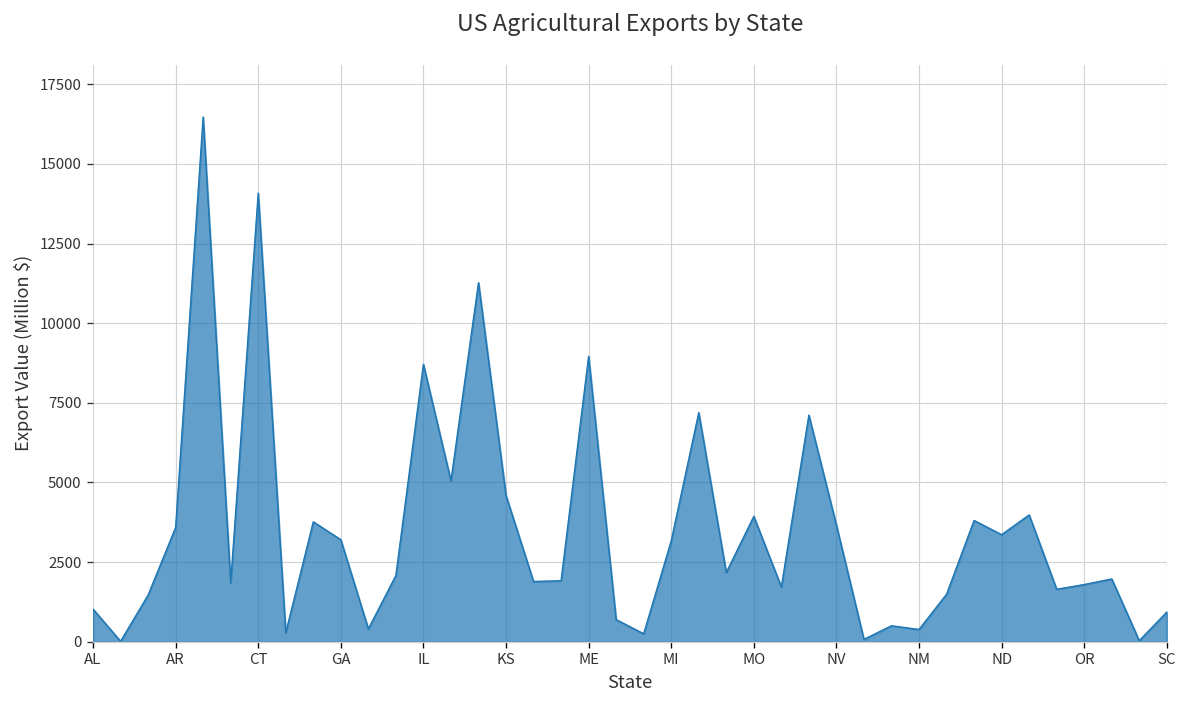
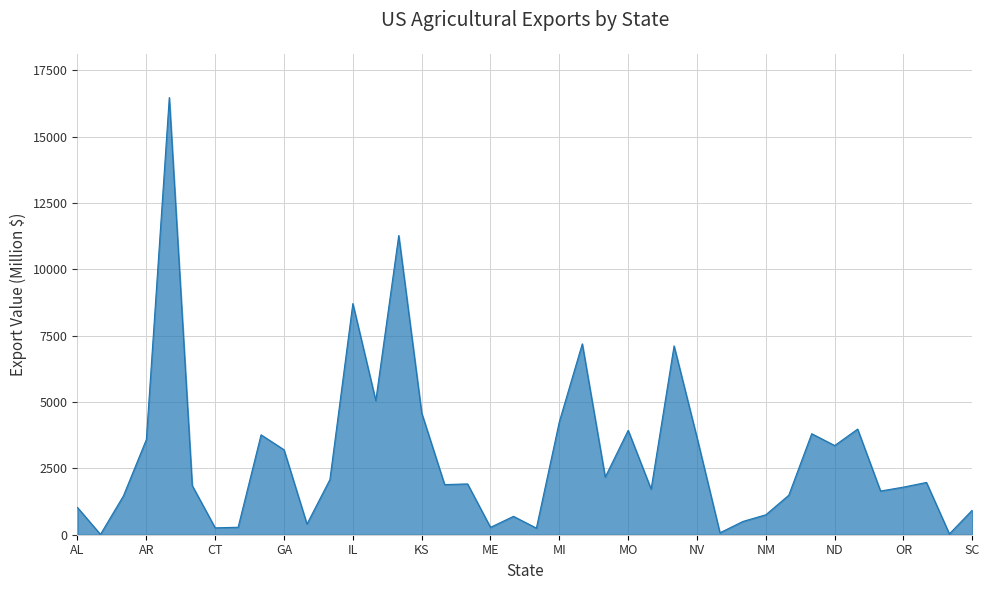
  {
    "AL": 1000,
    "AR": 3600,
-   "CT": 14100,
+   "CT": 300,
    "GA": 3200,
    "IL": 8700,
    "KS": 4600,
-   "ME": 9000,
-   "MI": 3200,
+   "ME": 300,
+   "MI": 4300,
    "MO": 3900,
    "NV": 3700,
-   "NM": 400,
+   "NM": 800,
    "ND": 3400,
    "OR": 1800,
    "SC": 900
  }
